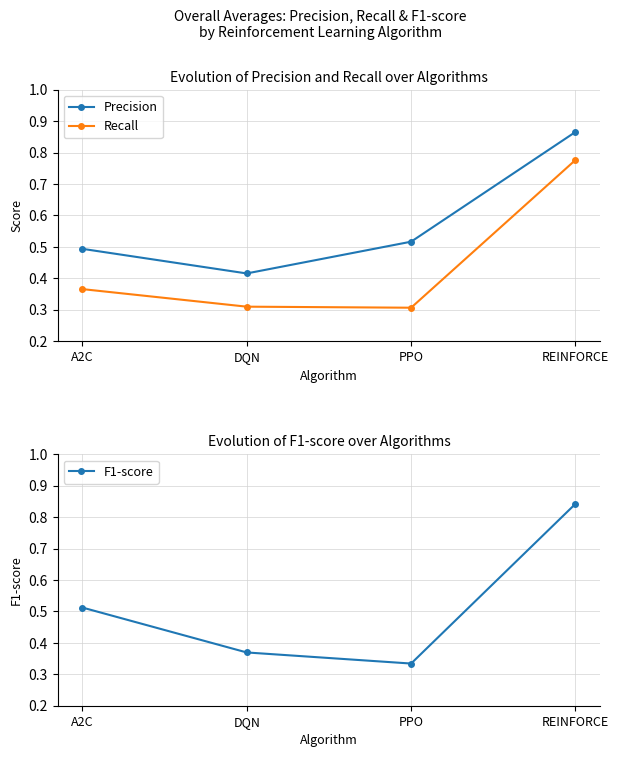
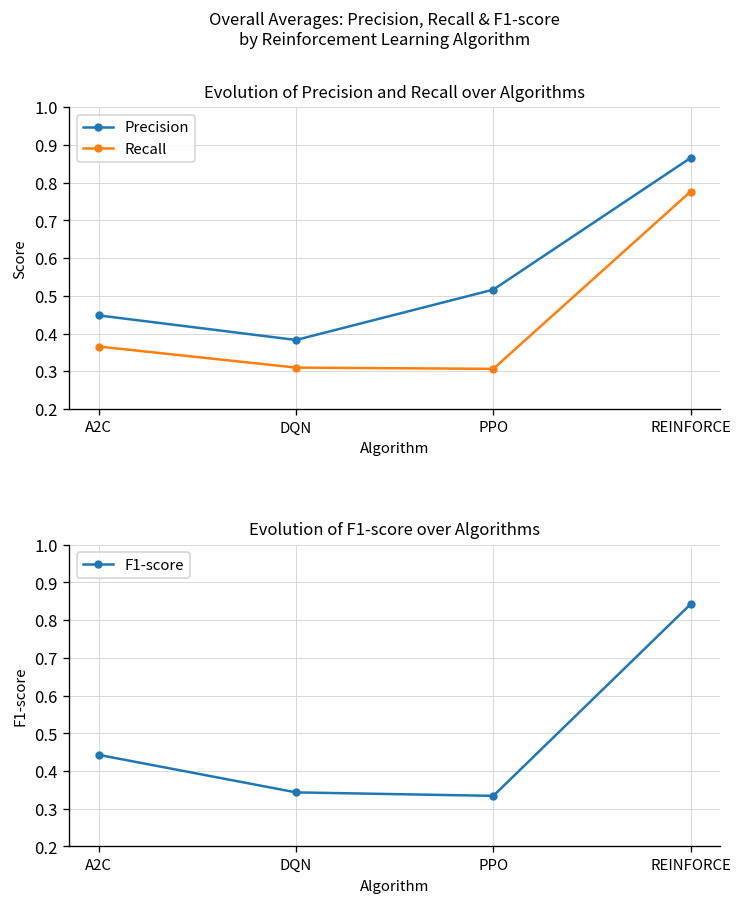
  {
    "Evolution of Precision and Recall over Algorithms": {
      "Precision": {
-       "A2C": 0.49,
-       "DQN": 0.42,
+       "A2C": 0.45,
+       "DQN": 0.38,
        "PPO": 0.52,
        "REINFORCE": 0.87
      },
      "Recall": {
        "A2C": 0.37,
        "DQN": 0.31,
        "PPO": 0.31,
        "REINFORCE": 0.78
      }
    },
    "Evolution of F1-score over Algorithms": {
-     "A2C": 0.51,
-     "DQN": 0.37,
+     "A2C": 0.44,
+     "DQN": 0.34,
      "PPO": 0.33,
      "REINFORCE": 0.84
    }
  }
